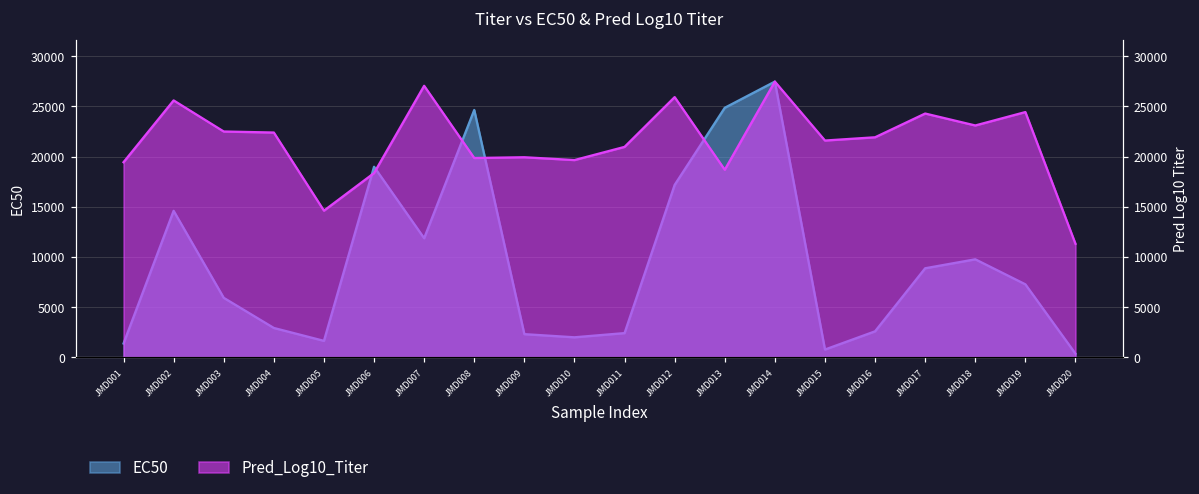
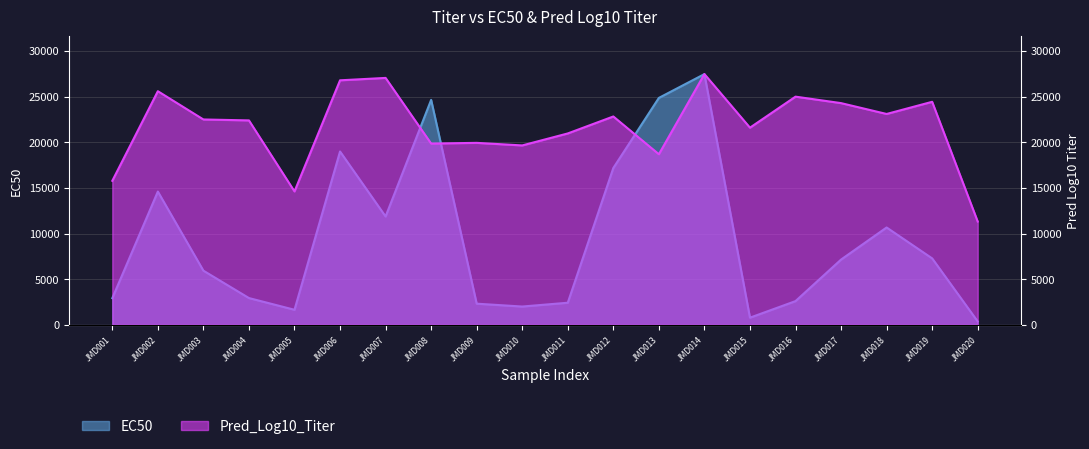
  {
    "EC50": {
-     "JMD001": 1000,
+     "JMD001": 3000,
      "JMD002": 15000,
      "JMD003": 6000,
      "JMD004": 3000,
      "JMD005": 2000,
      "JMD006": 19000,
      "JMD007": 12000,
      "JMD008": 25000,
      "JMD009": 2000,
      "JMD010": 2000,
      "JMD011": 2000,
      "JMD012": 17000,
      "JMD013": 25000,
      "JMD014": 27000,
      "JMD015": 1000,
      "JMD016": 3000,
-     "JMD017": 9000,
-     "JMD018": 10000,
+     "JMD017": 7000,
+     "JMD018": 11000,
      "JMD019": 7000,
      "JMD020": 0
    },
    "Pred_Log10_Titer": {
-     "JMD001": 19000,
+     "JMD001": 16000,
      "JMD002": 26000,
      "JMD003": 23000,
      "JMD004": 22000,
      "JMD005": 15000,
-     "JMD006": 18000,
+     "JMD006": 27000,
      "JMD007": 27000,
      "JMD008": 20000,
      "JMD009": 20000,
      "JMD010": 20000,
      "JMD011": 21000,
-     "JMD012": 26000,
+     "JMD012": 23000,
      "JMD013": 19000,
      "JMD014": 27000,
      "JMD015": 22000,
-     "JMD016": 22000,
+     "JMD016": 25000,
      "JMD017": 24000,
      "JMD018": 23000,
      "JMD019": 24000,
      "JMD020": 11000
    }
  }
